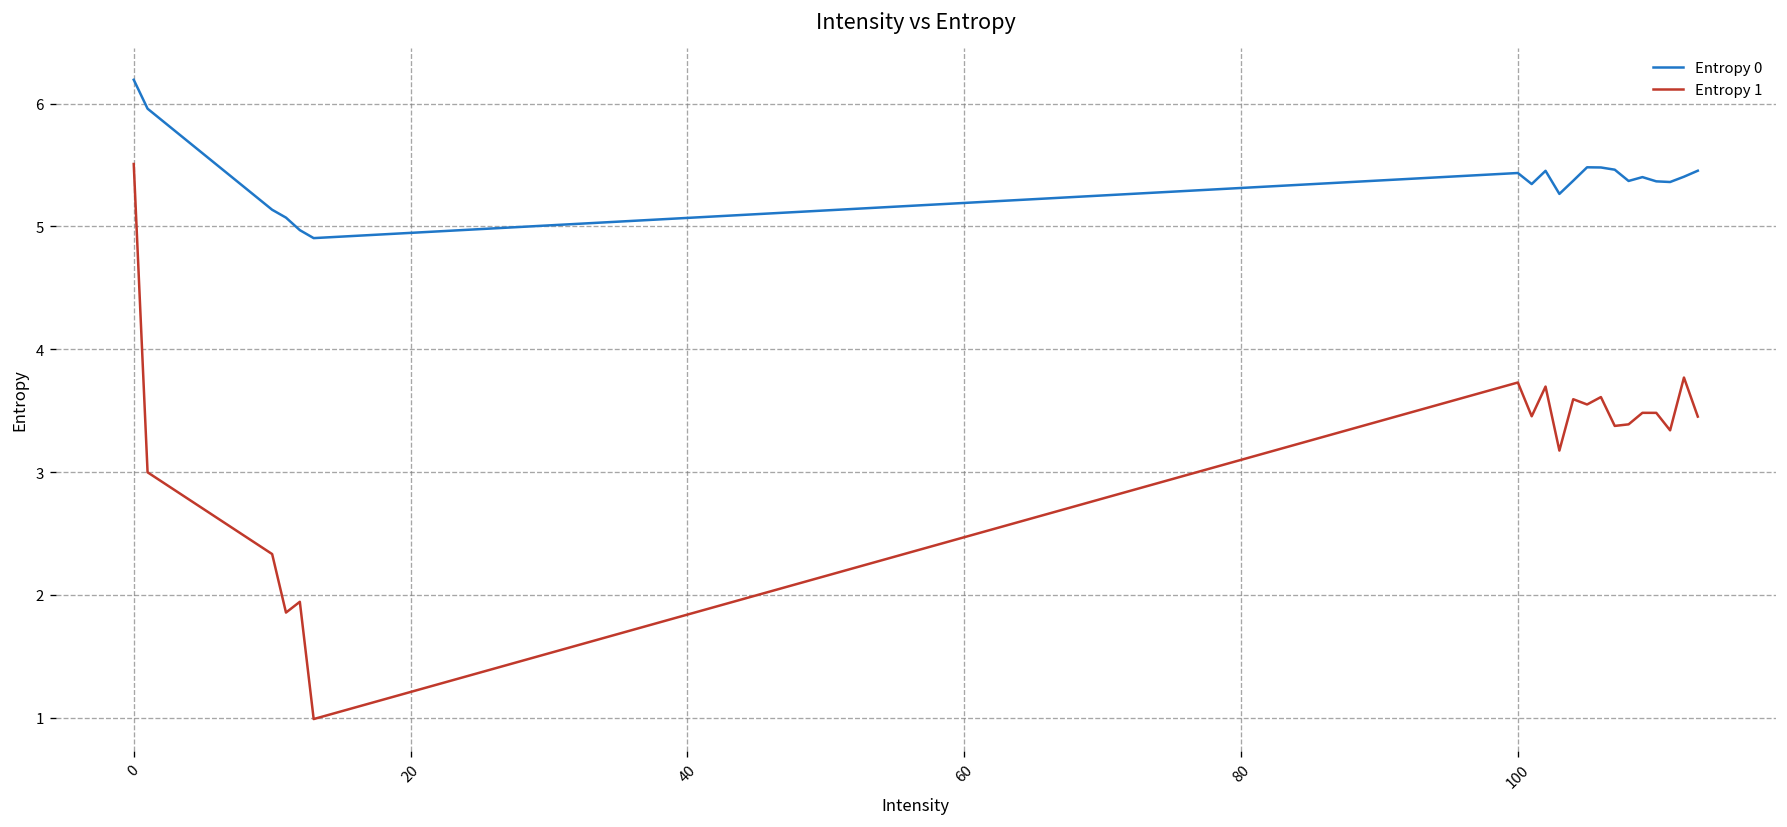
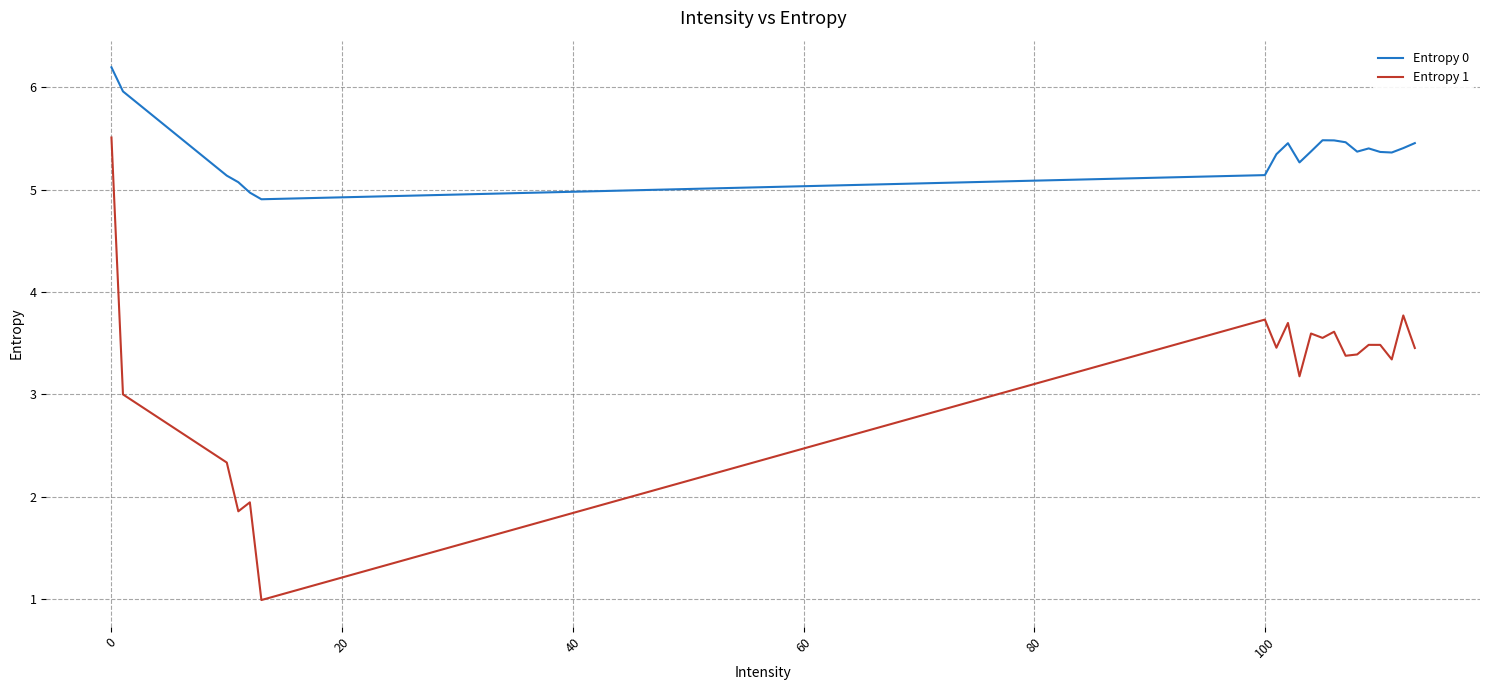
  {
    "Entropy 0": {
      "0": 6.20,
-     "100": 5.44
+     "100": 5.14
    },
    "Entropy 1": {
      "0": 5.51,
      "100": 3.73
    }
  }
